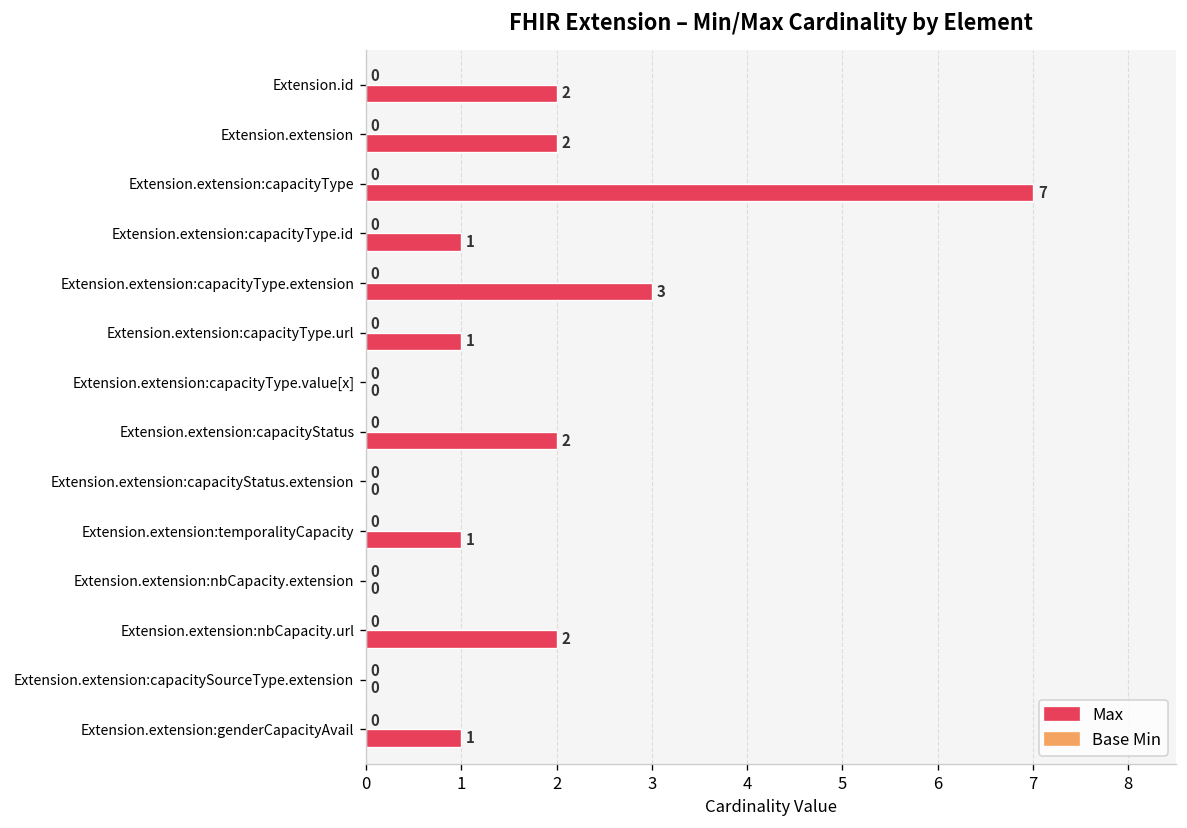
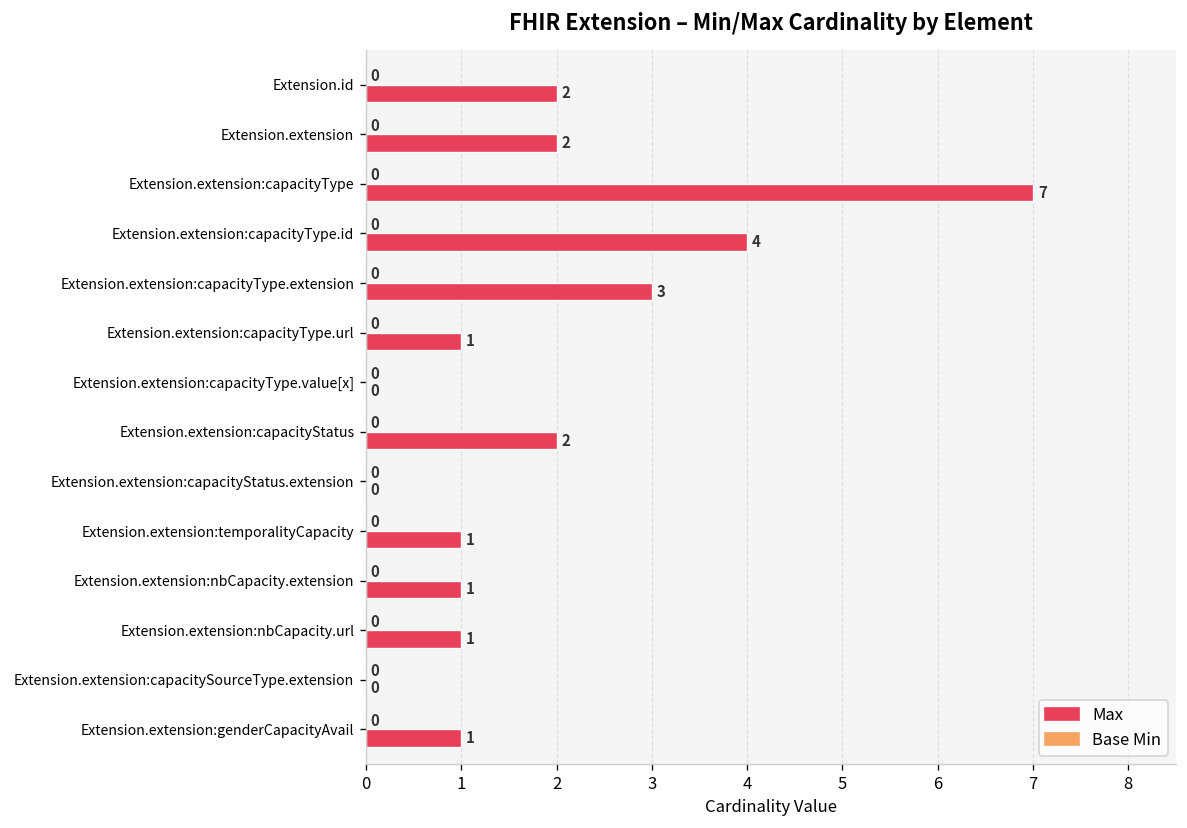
  {
    "Max": {
      "Extension.id": 2,
      "Extension.extension": 2,
      "Extension.extension:capacityType": 7,
-     "Extension.extension:capacityType.id": 1,
+     "Extension.extension:capacityType.id": 4,
      "Extension.extension:capacityType.extension": 3,
      "Extension.extension:capacityType.url": 1,
      "Extension.extension:capacityType.value[x]": 0,
      "Extension.extension:capacityStatus": 2,
      "Extension.extension:capacityStatus.extension": 0,
      "Extension.extension:temporalityCapacity": 1,
-     "Extension.extension:nbCapacity.extension": 0,
-     "Extension.extension:nbCapacity.url": 2,
+     "Extension.extension:nbCapacity.extension": 1,
+     "Extension.extension:nbCapacity.url": 1,
      "Extension.extension:capacitySourceType.extension": 0,
      "Extension.extension:genderCapacityAvail": 1
    },
    "Base Min": {
      "Extension.id": 0,
      "Extension.extension": 0,
      "Extension.extension:capacityType": 0,
      "Extension.extension:capacityType.id": 0,
      "Extension.extension:capacityType.extension": 0,
      "Extension.extension:capacityType.url": 0,
      "Extension.extension:capacityType.value[x]": 0,
      "Extension.extension:capacityStatus": 0,
      "Extension.extension:capacityStatus.extension": 0,
      "Extension.extension:temporalityCapacity": 0,
      "Extension.extension:nbCapacity.extension": 0,
      "Extension.extension:nbCapacity.url": 0,
      "Extension.extension:capacitySourceType.extension": 0,
      "Extension.extension:genderCapacityAvail": 0
    }
  }
